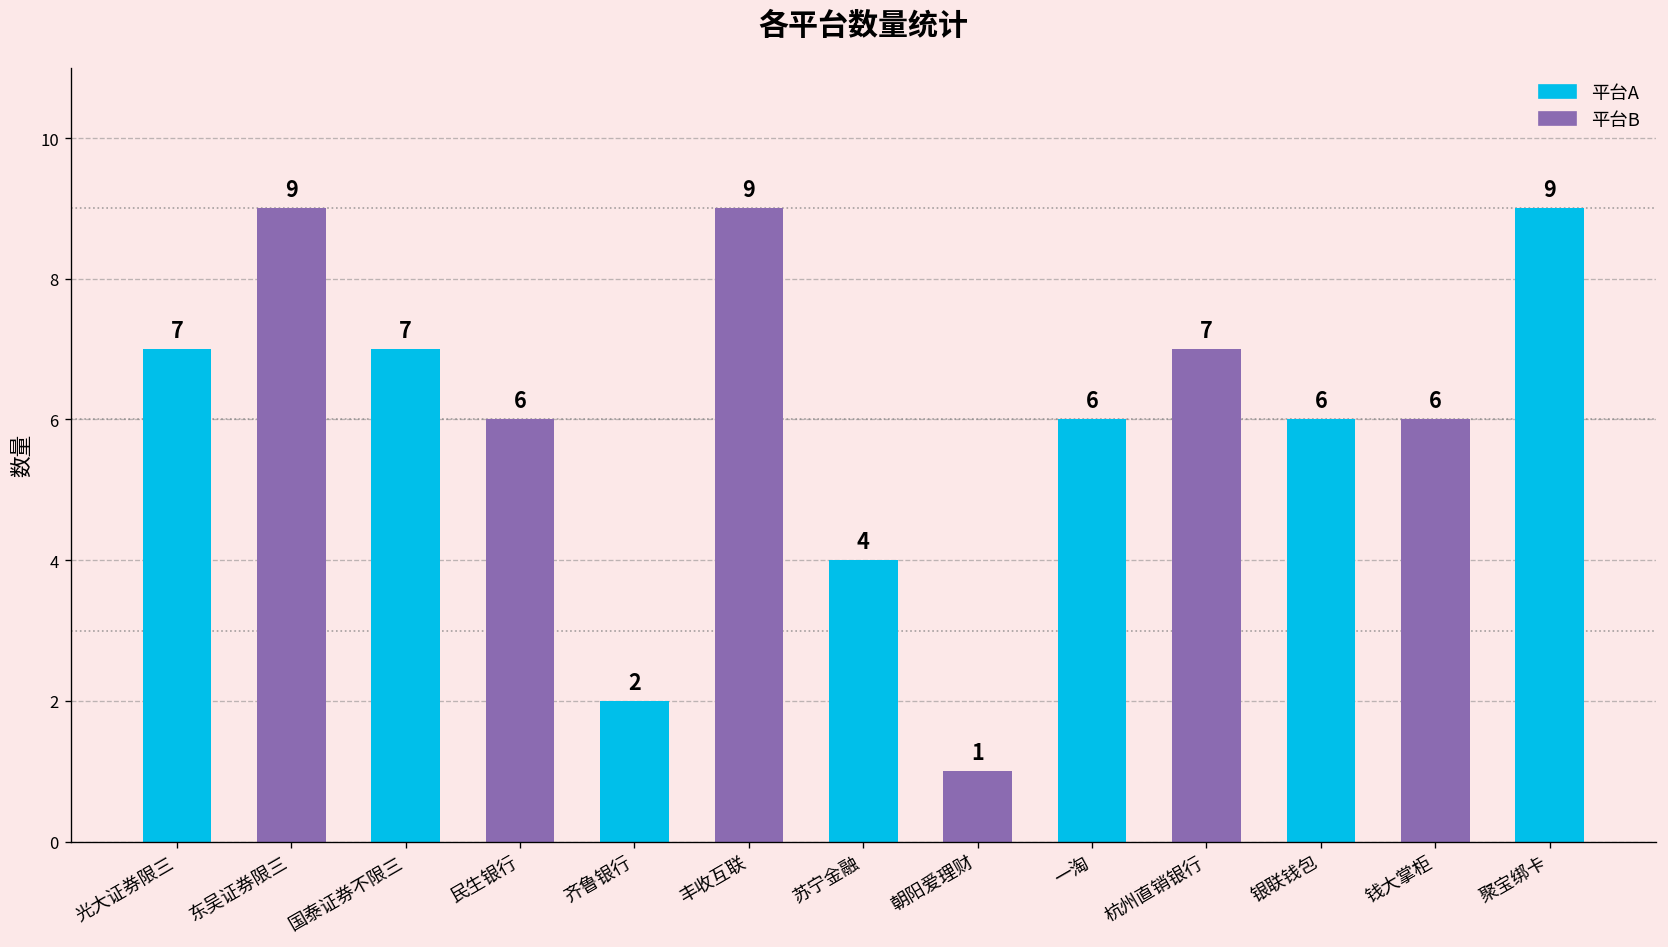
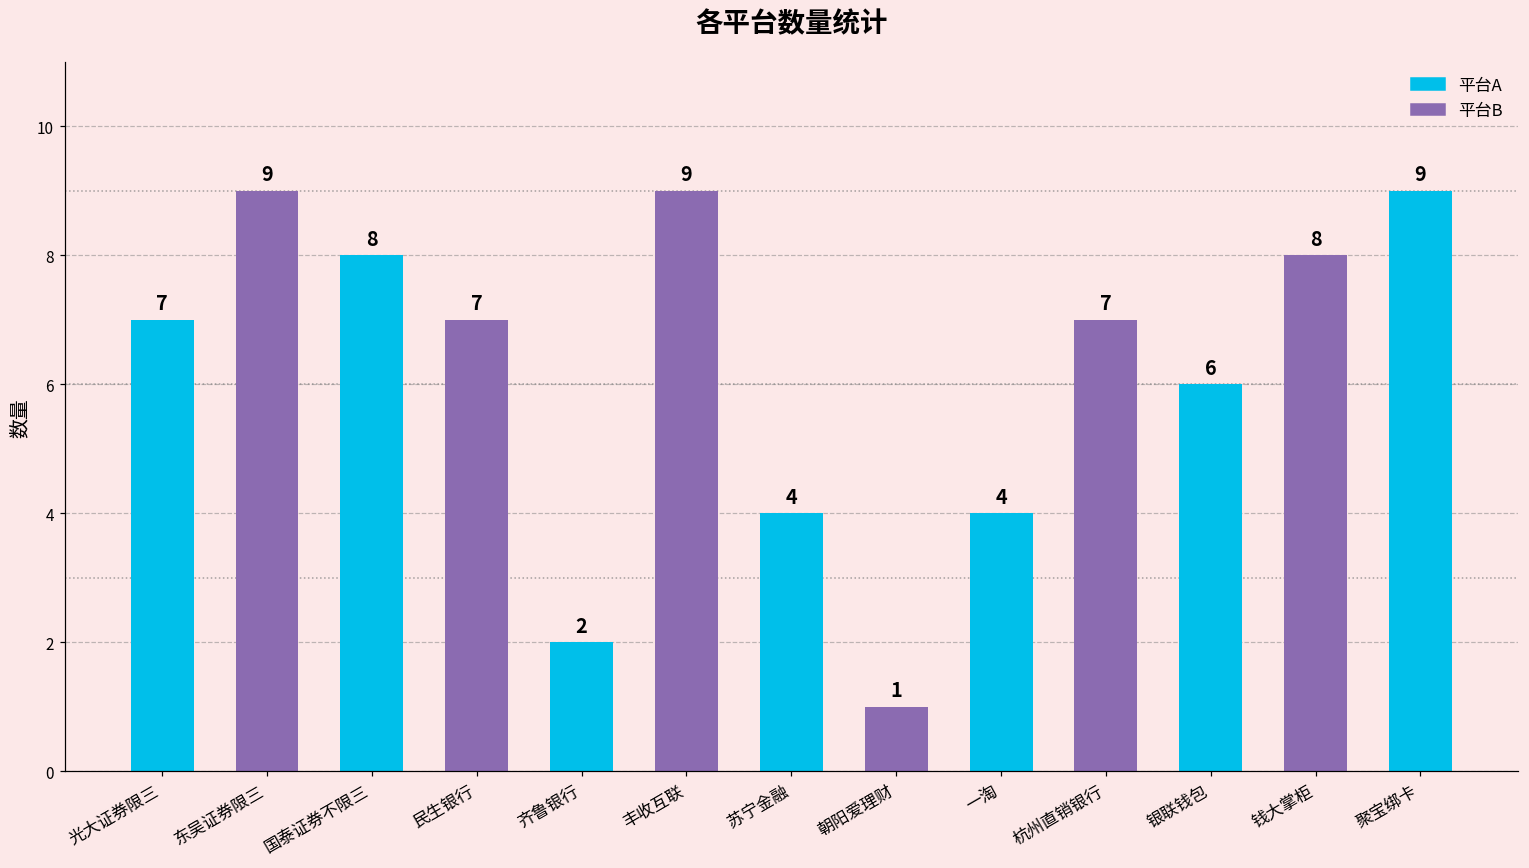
  {
    "光大证券限三": 7,
    "东吴证券限三": 9,
-   "国泰证券不限三": 7,
-   "民生银行": 6,
+   "国泰证券不限三": 8,
+   "民生银行": 7,
    "齐鲁银行": 2,
    "丰收互联": 9,
    "苏宁金融": 4,
    "朝阳爱理财": 1,
-   "一淘": 6,
+   "一淘": 4,
    "杭州直销银行": 7,
    "银联钱包": 6,
-   "钱大掌柜": 6,
+   "钱大掌柜": 8,
    "聚宝绑卡": 9
  }
